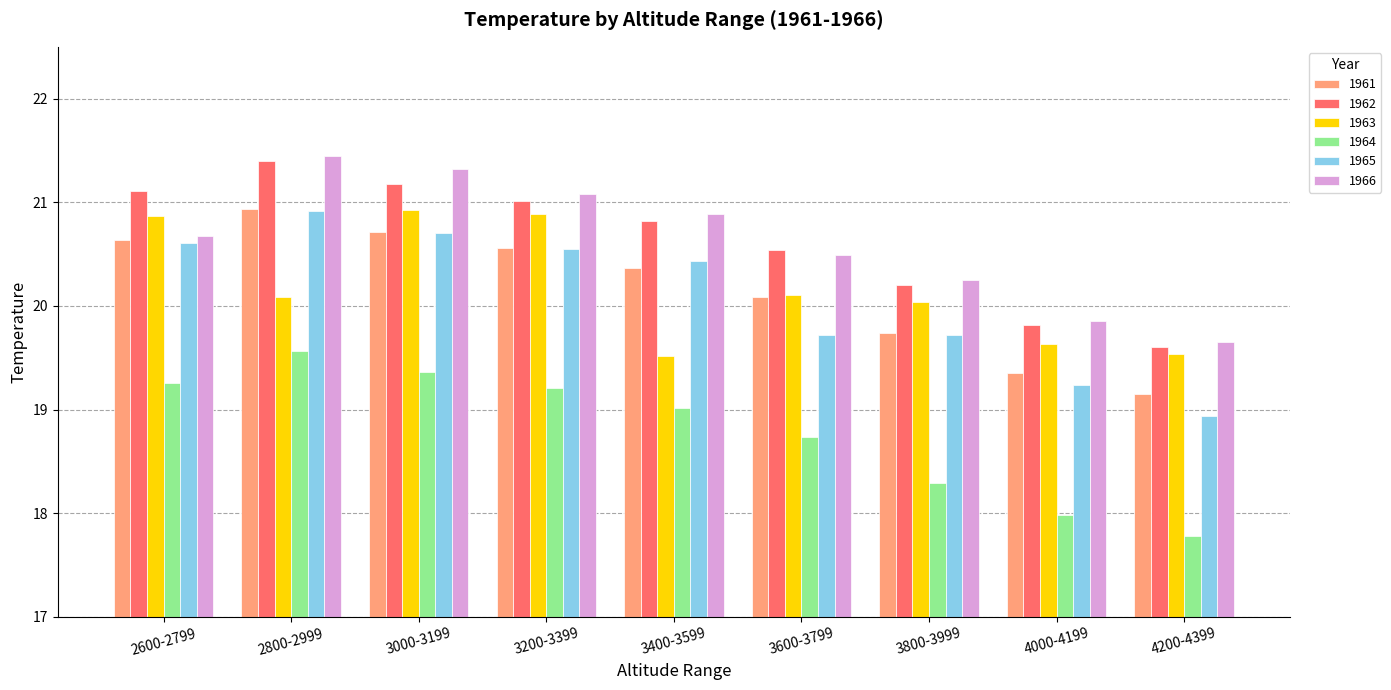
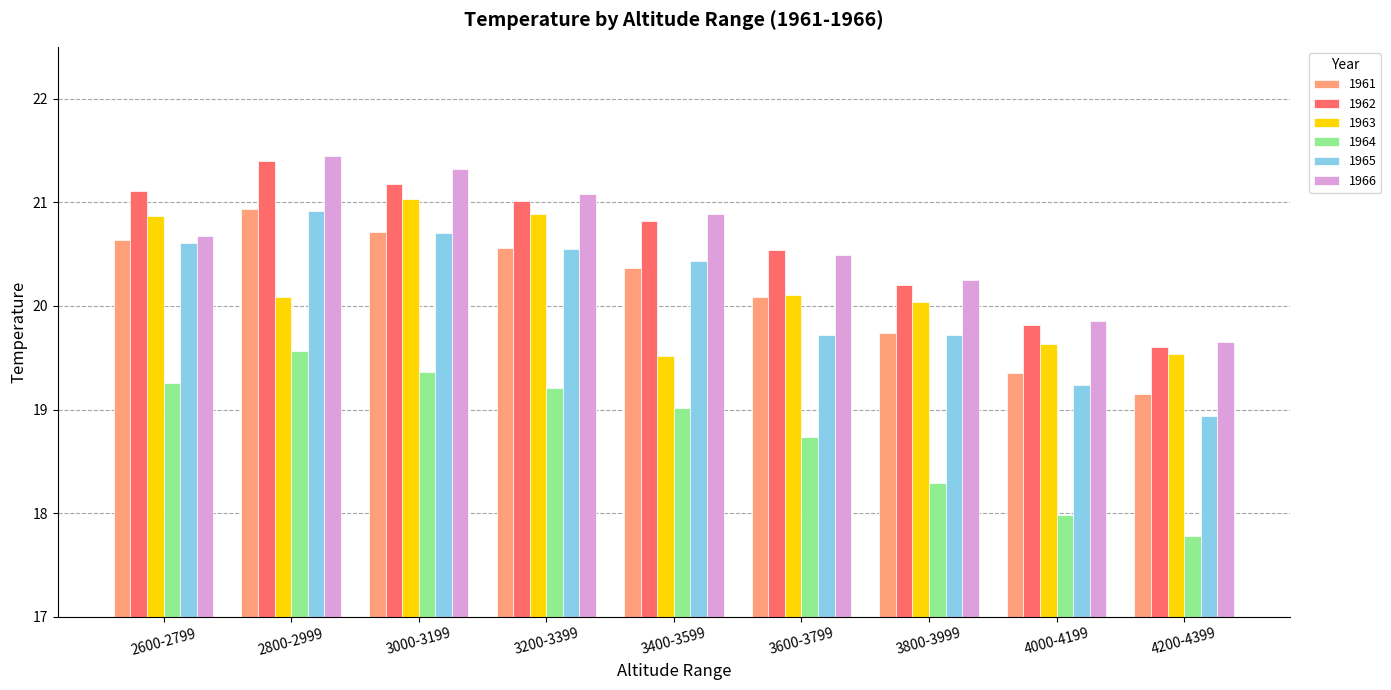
  {
    "1963": {
      "2600-2799": 20.86,
      "2800-2999": 20.08,
-     "3000-3199": 20.93,
+     "3000-3199": 21.03,
      "3200-3399": 20.88,
      "3400-3599": 19.52,
      "3600-3799": 20.10,
      "3800-3999": 20.04,
      "4000-4199": 19.63,
      "4200-4399": 19.54
    },
    "1964": {
      "2600-2799": 19.26,
      "2800-2999": 19.57,
      "3000-3199": 19.36,
      "3200-3399": 19.21,
      "3400-3599": 19.02,
      "3600-3799": 18.74,
      "3800-3999": 18.29,
      "4000-4199": 17.98,
      "4200-4399": 17.78
    },
    "1965": {
      "2600-2799": 20.61,
      "2800-2999": 20.91,
      "3000-3199": 20.70,
      "3200-3399": 20.55,
      "3400-3599": 20.43,
      "3600-3799": 19.72,
      "3800-3999": 19.72,
      "4000-4199": 19.24,
      "4200-4399": 18.94
    },
    "1966": {
      "2600-2799": 20.67,
      "2800-2999": 21.44,
      "3000-3199": 21.32,
      "3200-3399": 21.08,
      "3400-3599": 20.88,
      "3600-3799": 20.49,
      "3800-3999": 20.25,
      "4000-4199": 19.86,
      "4200-4399": 19.66
    }
  }
